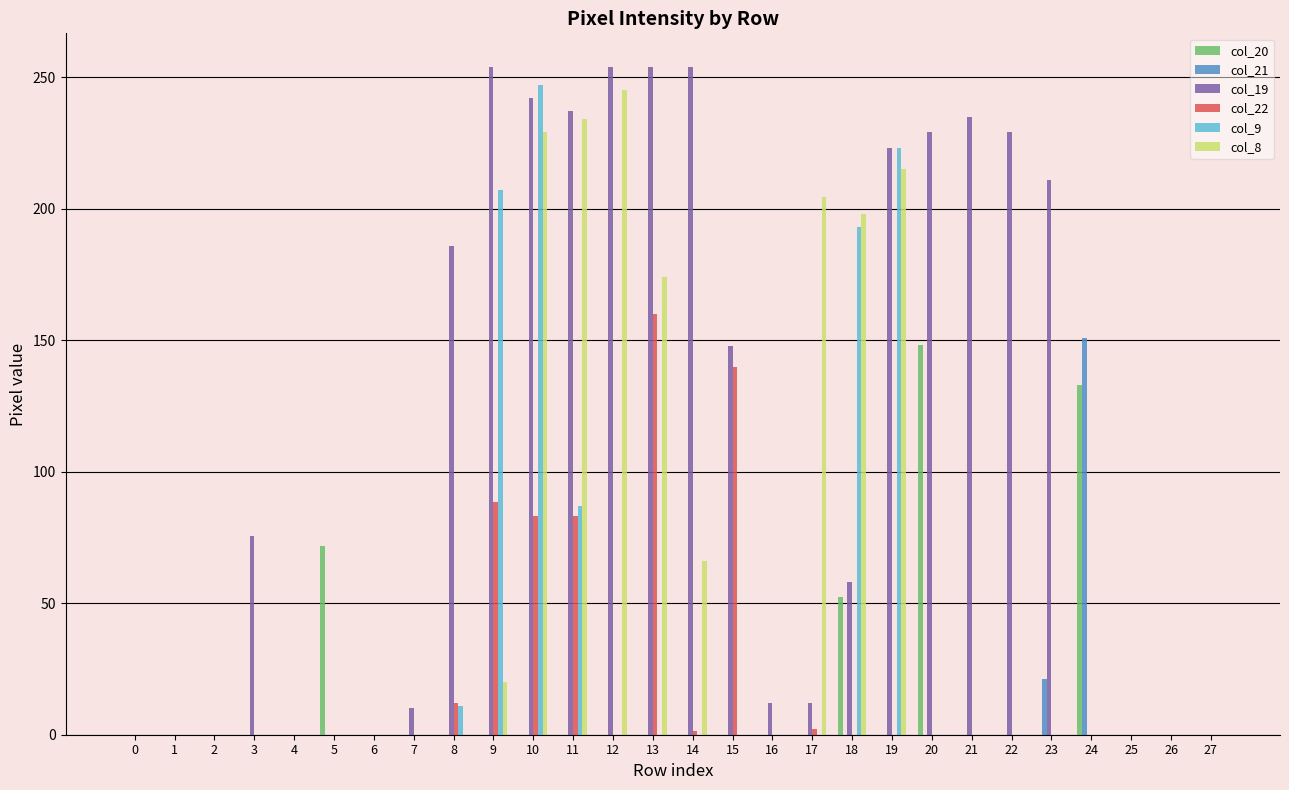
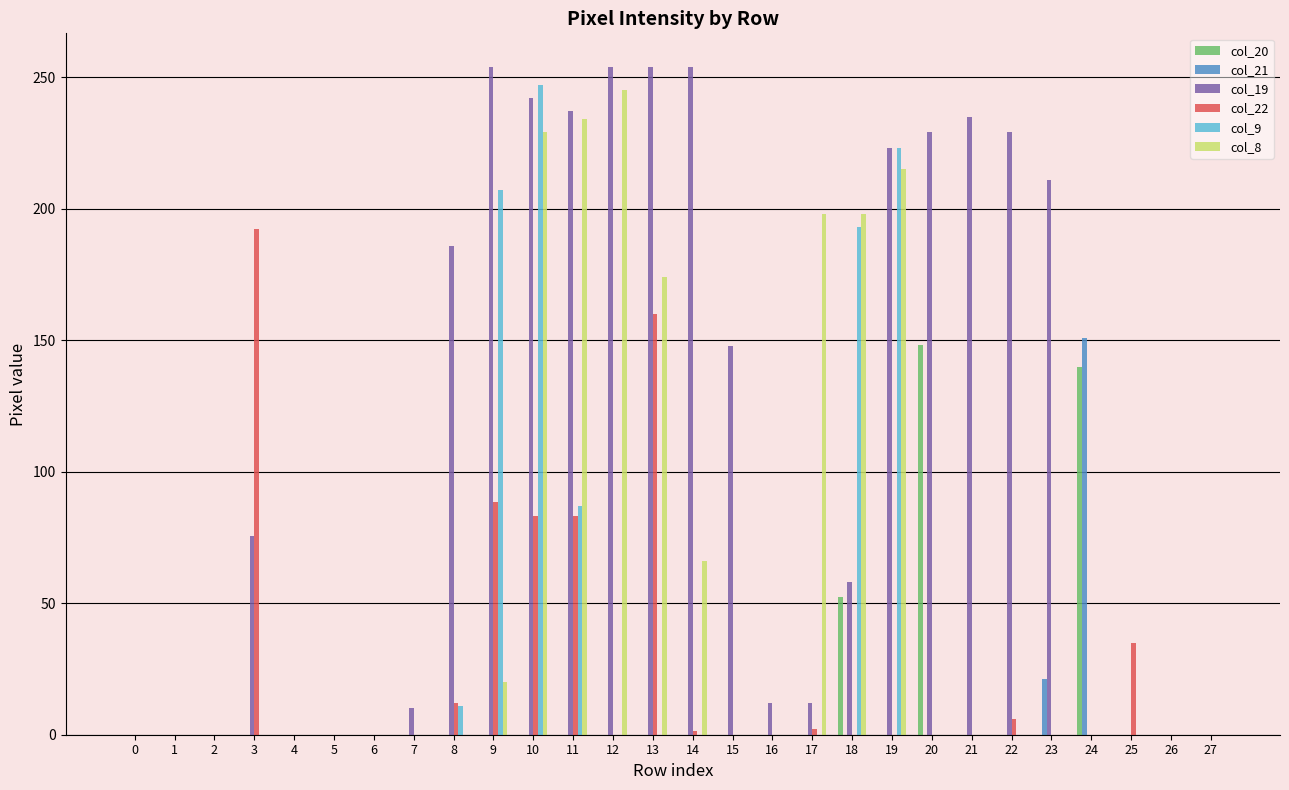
  {
    "col_20": {
      "0": 0,
      "1": 0,
      "2": 0,
      "3": 0,
      "4": 0,
-     "5": 72,
+     "5": 0,
      "6": 0,
      "7": 0,
      "8": 0,
      "9": 0,
      "10": 0,
      "11": 0,
      "12": 0,
      "13": 0,
      "14": 0,
      "15": 0,
      "16": 0,
      "17": 0,
      "18": 52,
      "19": 0,
      "20": 148,
      "21": 0,
      "22": 0,
      "23": 0,
-     "24": 133,
+     "24": 140,
      "25": 0,
      "26": 0,
      "27": 0
    },
    "col_19": {
      "0": 0,
      "1": 0,
      "2": 0,
      "3": 76,
      "4": 0,
      "5": 0,
      "6": 0,
      "7": 10,
      "8": 186,
      "9": 254,
      "10": 242,
      "11": 237,
      "12": 254,
      "13": 254,
      "14": 254,
      "15": 148,
      "16": 12,
      "17": 12,
      "18": 58,
      "19": 223,
      "20": 229,
      "21": 235,
      "22": 229,
      "23": 211,
      "24": 0,
      "25": 0,
      "26": 0,
      "27": 0
    },
    "col_22": {
      "0": 0,
      "1": 0,
      "2": 0,
-     "3": 0,
+     "3": 192,
      "4": 0,
      "5": 0,
      "6": 0,
      "7": 0,
      "8": 12,
      "9": 89,
      "10": 83,
      "11": 83,
      "12": 0,
      "13": 160,
      "14": 2,
-     "15": 140,
+     "15": 0,
      "16": 0,
      "17": 2,
      "18": 0,
      "19": 0,
      "20": 0,
      "21": 0,
-     "22": 0,
+     "22": 6,
      "23": 0,
      "24": 0,
-     "25": 0,
+     "25": 35,
      "26": 0,
      "27": 0
    },
    "col_8": {
      "0": 0,
      "1": 0,
      "2": 0,
      "3": 0,
      "4": 0,
      "5": 0,
      "6": 0,
      "7": 0,
      "8": 0,
      "9": 20,
      "10": 229,
      "11": 234,
      "12": 245,
      "13": 174,
      "14": 66,
      "15": 0,
      "16": 0,
-     "17": 205,
+     "17": 198,
      "18": 198,
      "19": 215,
      "20": 0,
      "21": 0,
      "22": 0,
      "23": 0,
      "24": 0,
      "25": 0,
      "26": 0,
      "27": 0
    }
  }
